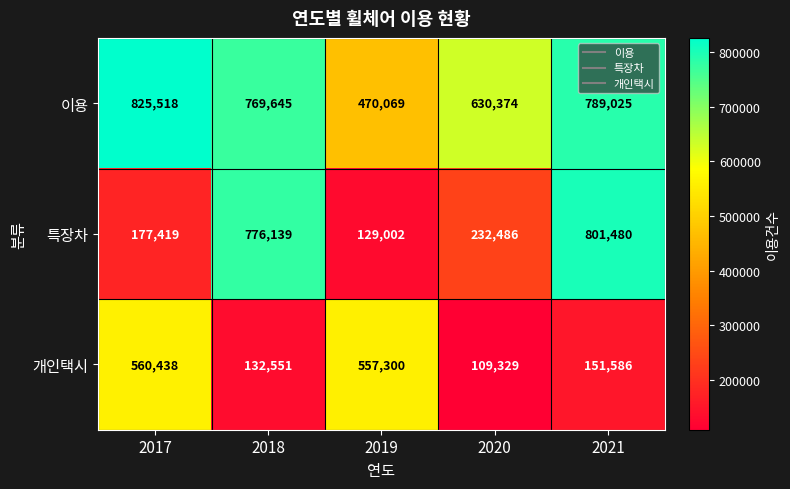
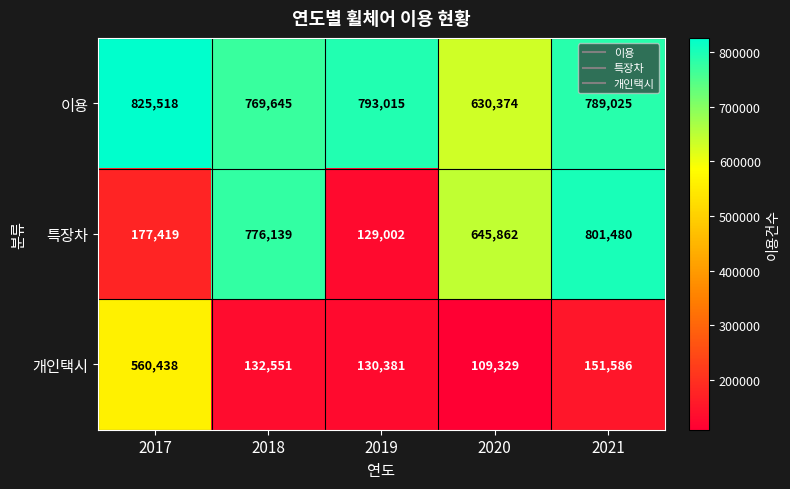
  {
    "이용": {
      "2017": "825,518",
      "2018": "769,645",
-     "2019": "470,069",
+     "2019": "793,015",
      "2020": "630,374",
      "2021": "789,025"
    },
    "특장차": {
      "2017": "177,419",
      "2018": "776,139",
      "2019": "129,002",
-     "2020": "232,486",
+     "2020": "645,862",
      "2021": "801,480"
    },
    "개인택시": {
      "2017": "560,438",
      "2018": "132,551",
-     "2019": "557,300",
+     "2019": "130,381",
      "2020": "109,329",
      "2021": "151,586"
    }
  }
